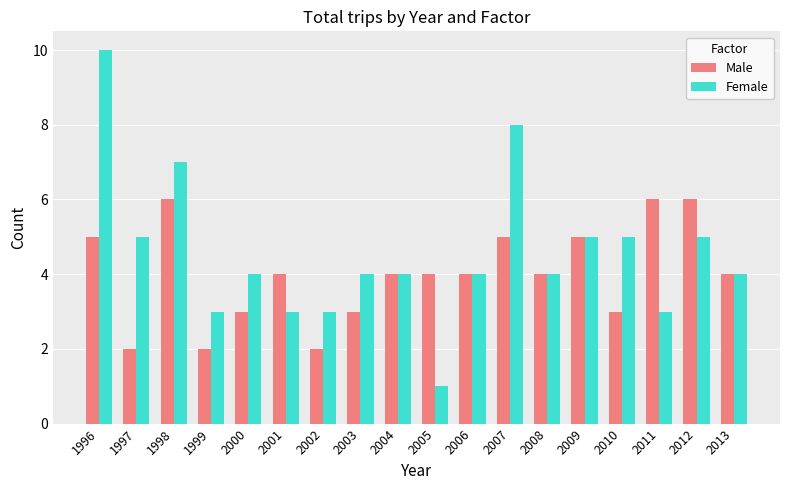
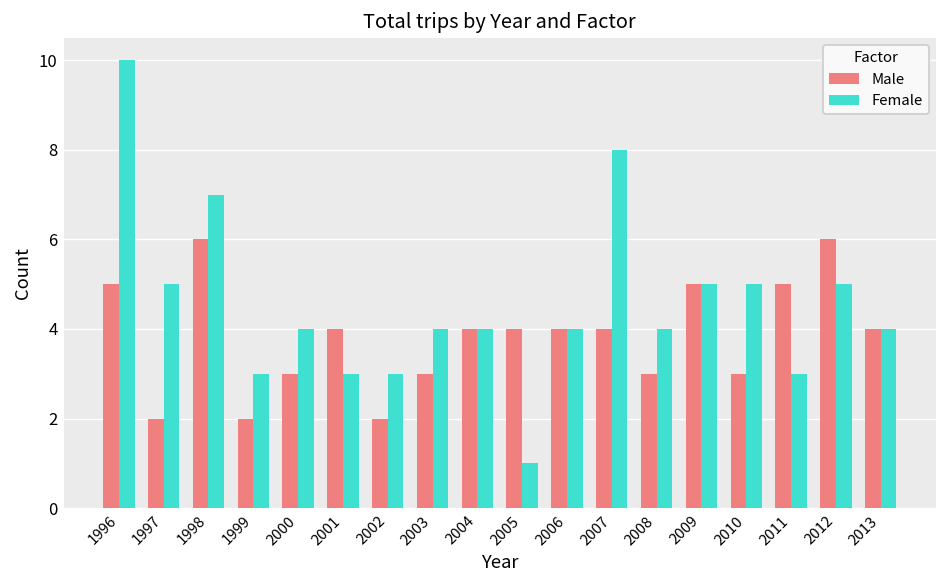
  {
    "Male": {
      "1996": 5,
      "1997": 2,
      "1998": 6,
      "1999": 2,
      "2000": 3,
      "2001": 4,
      "2002": 2,
      "2003": 3,
      "2004": 4,
      "2005": 4,
      "2006": 4,
-     "2007": 5,
-     "2008": 4,
+     "2007": 4,
+     "2008": 3,
      "2009": 5,
      "2010": 3,
-     "2011": 6,
+     "2011": 5,
      "2012": 6,
      "2013": 4
    },
    "Female": {
      "1996": 10,
      "1997": 5,
      "1998": 7,
      "1999": 3,
      "2000": 4,
      "2001": 3,
      "2002": 3,
      "2003": 4,
      "2004": 4,
      "2005": 1,
      "2006": 4,
      "2007": 8,
      "2008": 4,
      "2009": 5,
      "2010": 5,
      "2011": 3,
      "2012": 5,
      "2013": 4
    }
  }
